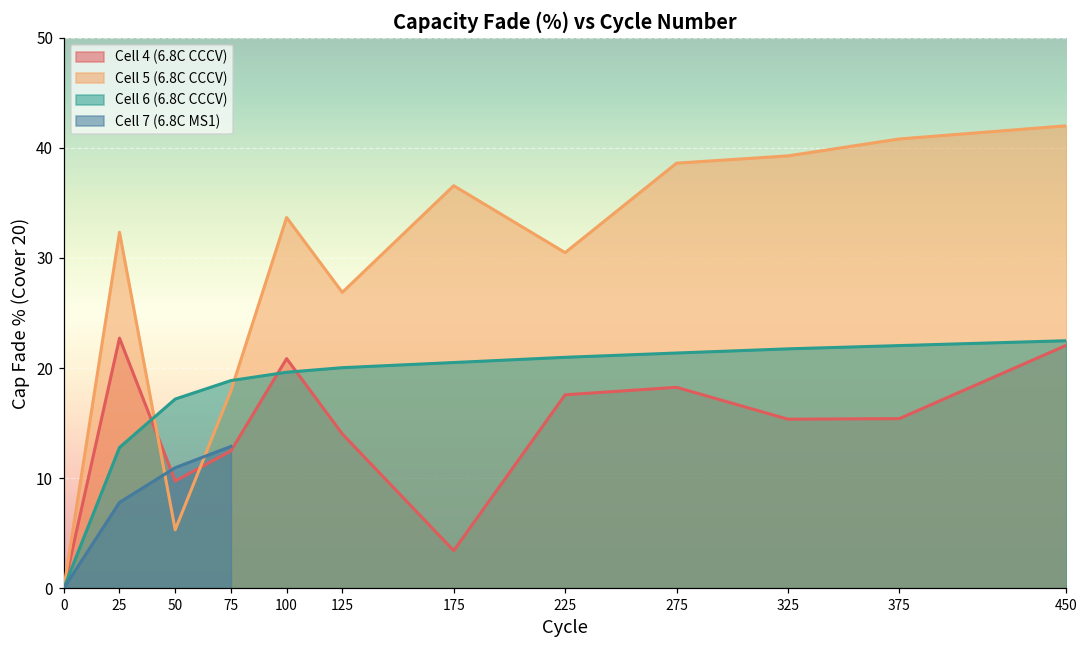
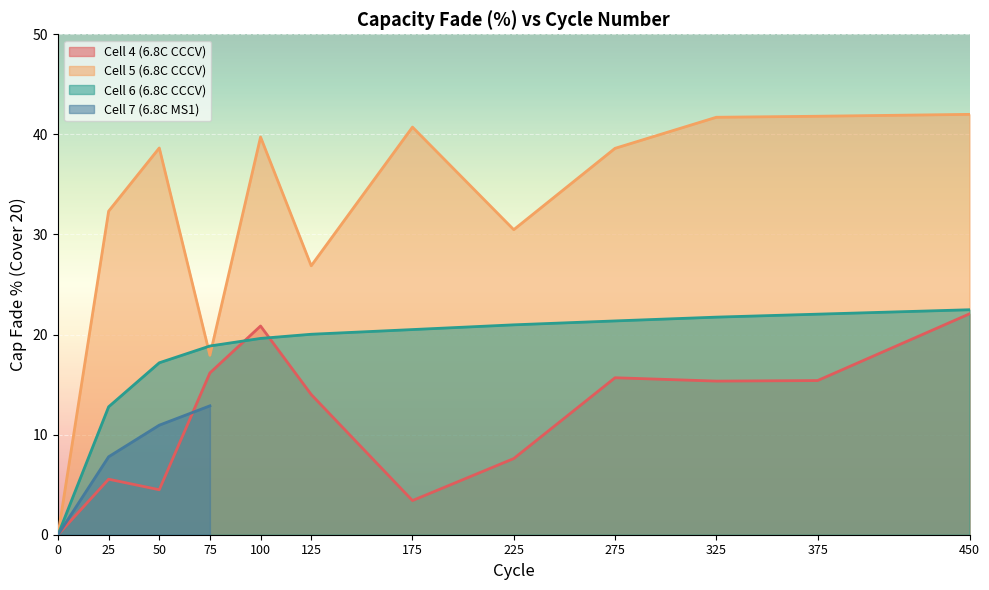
  {
    "Cell 4 (6.8C CCCV)": {
-     "25": 22.7,
-     "50": 9.7,
-     "75": 12.5,
+     "25": 5.5,
+     "50": 4.5,
+     "75": 16.2,
      "100": 20.9,
      "125": 14.0,
      "175": 3.4,
-     "225": 17.6,
-     "275": 18.2,
+     "225": 7.6,
+     "275": 15.7,
      "325": 15.3,
      "375": 15.4,
      "450": 22.1
    },
    "Cell 5 (6.8C CCCV)": {
      "25": 32.3,
-     "50": 5.3,
+     "50": 38.6,
      "75": 17.9,
-     "100": 33.7,
+     "100": 39.7,
      "125": 26.9,
-     "175": 36.6,
+     "175": 40.7,
      "225": 30.5,
      "275": 38.6,
-     "325": 39.3,
-     "375": 40.8,
+     "325": 41.7,
+     "375": 41.8,
      "450": 42.0
    }
  }
